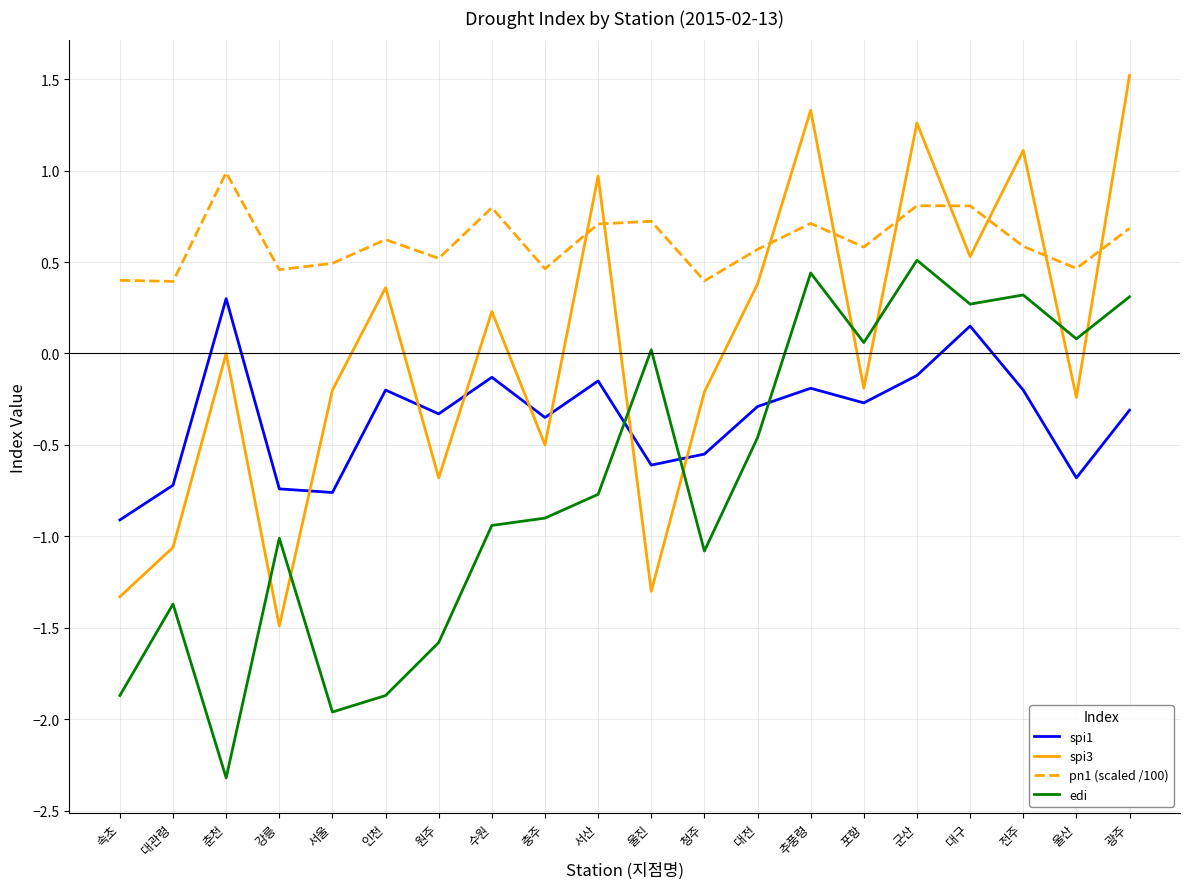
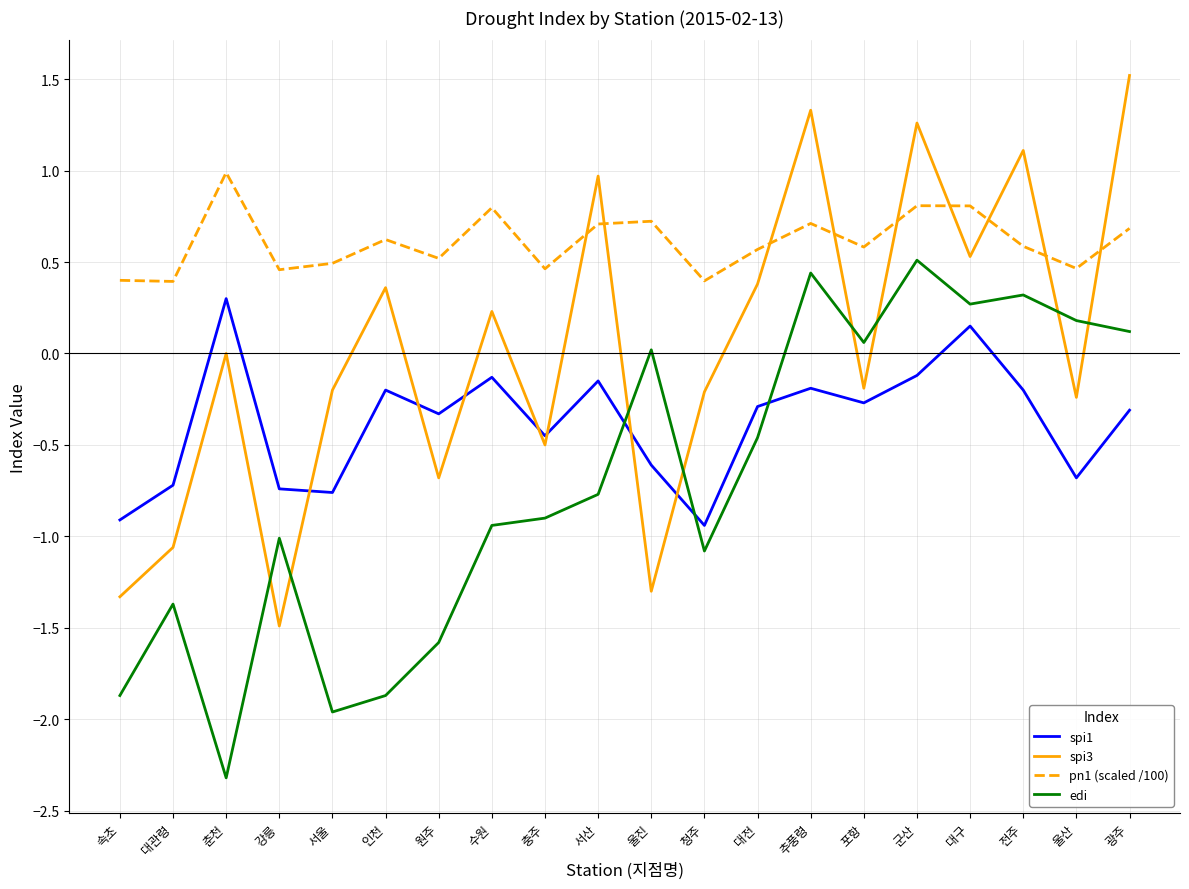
  {
    "spi1": {
      "속초": -0.91,
      "대관령": -0.72,
      "춘천": 0.30,
      "강릉": -0.74,
      "서울": -0.76,
      "인천": -0.20,
      "원주": -0.33,
      "수원": -0.13,
-     "충주": -0.35,
+     "충주": -0.45,
      "서산": -0.15,
      "울진": -0.61,
-     "청주": -0.55,
+     "청주": -0.94,
      "대전": -0.29,
      "추풍령": -0.19,
      "포항": -0.27,
      "군산": -0.12,
      "대구": 0.15,
      "전주": -0.20,
      "울산": -0.68,
      "광주": -0.31
    },
    "edi": {
      "속초": -1.87,
      "대관령": -1.37,
      "춘천": -2.32,
      "강릉": -1.01,
      "서울": -1.96,
      "인천": -1.87,
      "원주": -1.58,
      "수원": -0.94,
      "충주": -0.90,
      "서산": -0.77,
      "울진": 0.02,
      "청주": -1.08,
      "대전": -0.46,
      "추풍령": 0.44,
      "포항": 0.06,
      "군산": 0.51,
      "대구": 0.27,
      "전주": 0.32,
-     "울산": 0.08,
-     "광주": 0.31
+     "울산": 0.18,
+     "광주": 0.12
    }
  }
